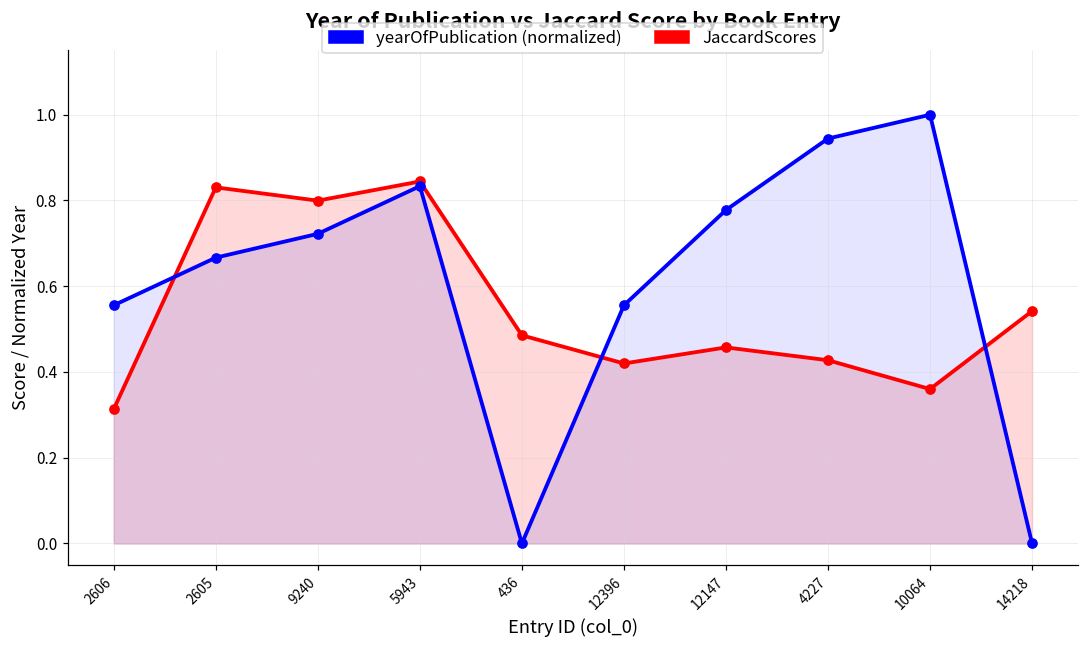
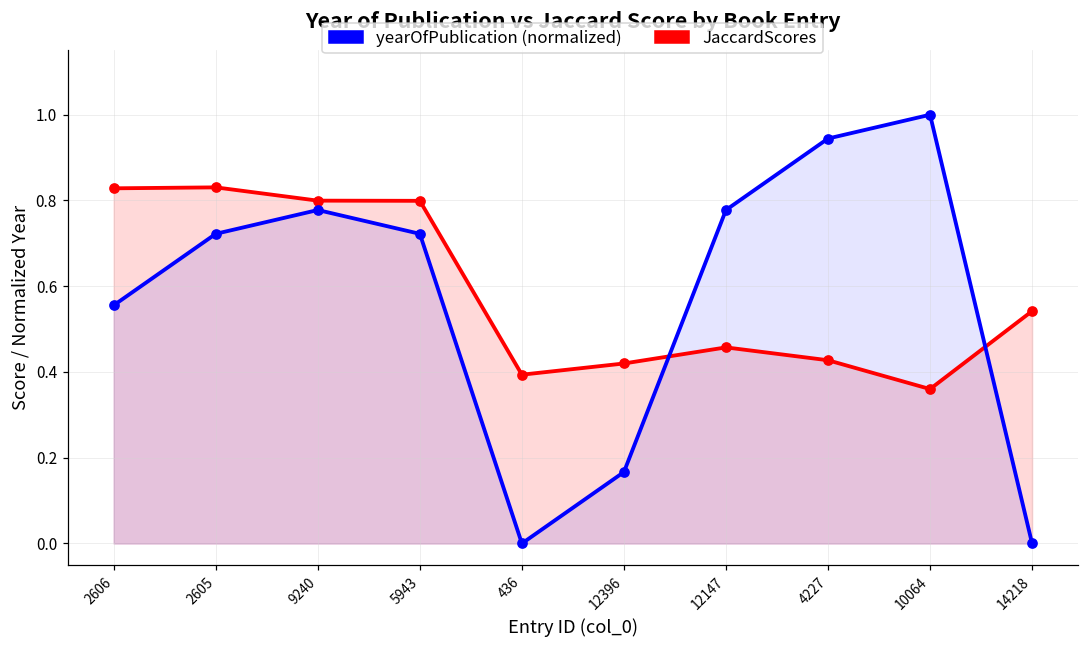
  {
    "JaccardScores": {
-     "2606": 0.31,
+     "2606": 0.83,
      "2605": 0.83,
      "9240": 0.80,
-     "5943": 0.84,
-     "436": 0.49,
+     "5943": 0.80,
+     "436": 0.39,
      "12396": 0.42,
      "12147": 0.46,
      "4227": 0.43,
      "10064": 0.36,
      "14218": 0.54
    },
    "yearOfPublication (normalized)": {
      "2606": 0.56,
-     "2605": 0.67,
-     "9240": 0.72,
-     "5943": 0.83,
+     "2605": 0.72,
+     "9240": 0.78,
+     "5943": 0.72,
      "436": 0.00,
-     "12396": 0.56,
+     "12396": 0.17,
      "12147": 0.78,
      "4227": 0.94,
      "10064": 1.00,
      "14218": 0.00
    }
  }
